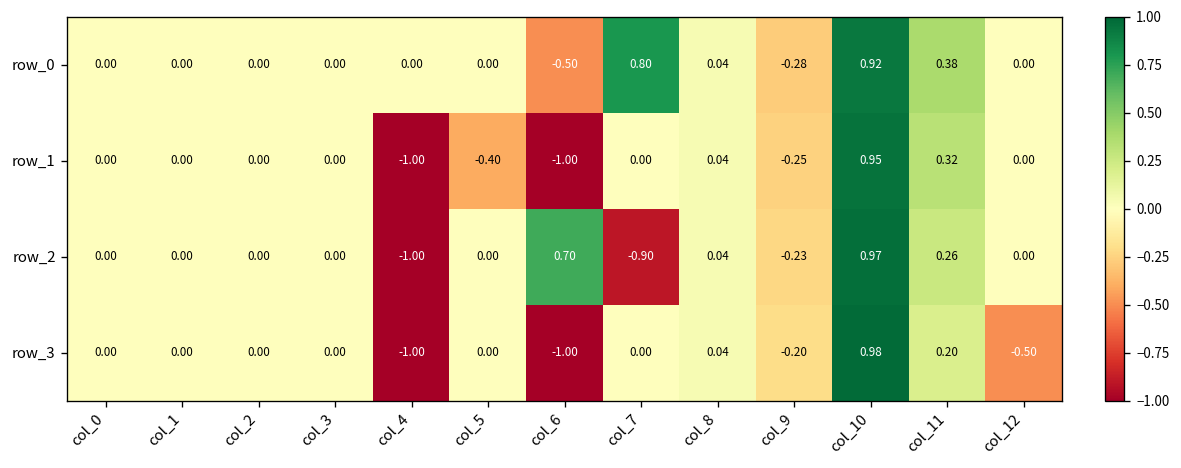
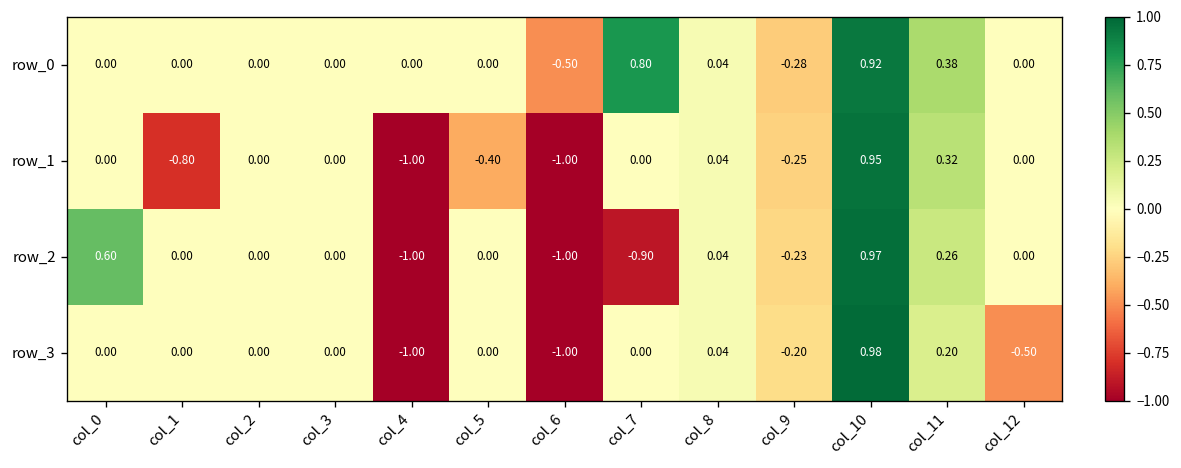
  {
    "row_0": {
      "col_0": 0.00,
      "col_1": 0.00,
      "col_2": 0.00,
      "col_3": 0.00,
      "col_4": 0.00,
      "col_5": 0.00,
      "col_6": -0.50,
      "col_7": 0.80,
      "col_8": 0.04,
      "col_9": -0.28,
      "col_10": 0.92,
      "col_11": 0.38,
      "col_12": 0.00
    },
    "row_1": {
      "col_0": 0.00,
-     "col_1": 0.00,
+     "col_1": -0.80,
      "col_2": 0.00,
      "col_3": 0.00,
      "col_4": -1.00,
      "col_5": -0.40,
      "col_6": -1.00,
      "col_7": 0.00,
      "col_8": 0.04,
      "col_9": -0.25,
      "col_10": 0.95,
      "col_11": 0.32,
      "col_12": 0.00
    },
    "row_2": {
-     "col_0": 0.00,
+     "col_0": 0.60,
      "col_1": 0.00,
      "col_2": 0.00,
      "col_3": 0.00,
      "col_4": -1.00,
      "col_5": 0.00,
-     "col_6": 0.70,
+     "col_6": -1.00,
      "col_7": -0.90,
      "col_8": 0.04,
      "col_9": -0.23,
      "col_10": 0.97,
      "col_11": 0.26,
      "col_12": 0.00
    },
    "row_3": {
      "col_0": 0.00,
      "col_1": 0.00,
      "col_2": 0.00,
      "col_3": 0.00,
      "col_4": -1.00,
      "col_5": 0.00,
      "col_6": -1.00,
      "col_7": 0.00,
      "col_8": 0.04,
      "col_9": -0.20,
      "col_10": 0.98,
      "col_11": 0.20,
      "col_12": -0.50
    }
  }
